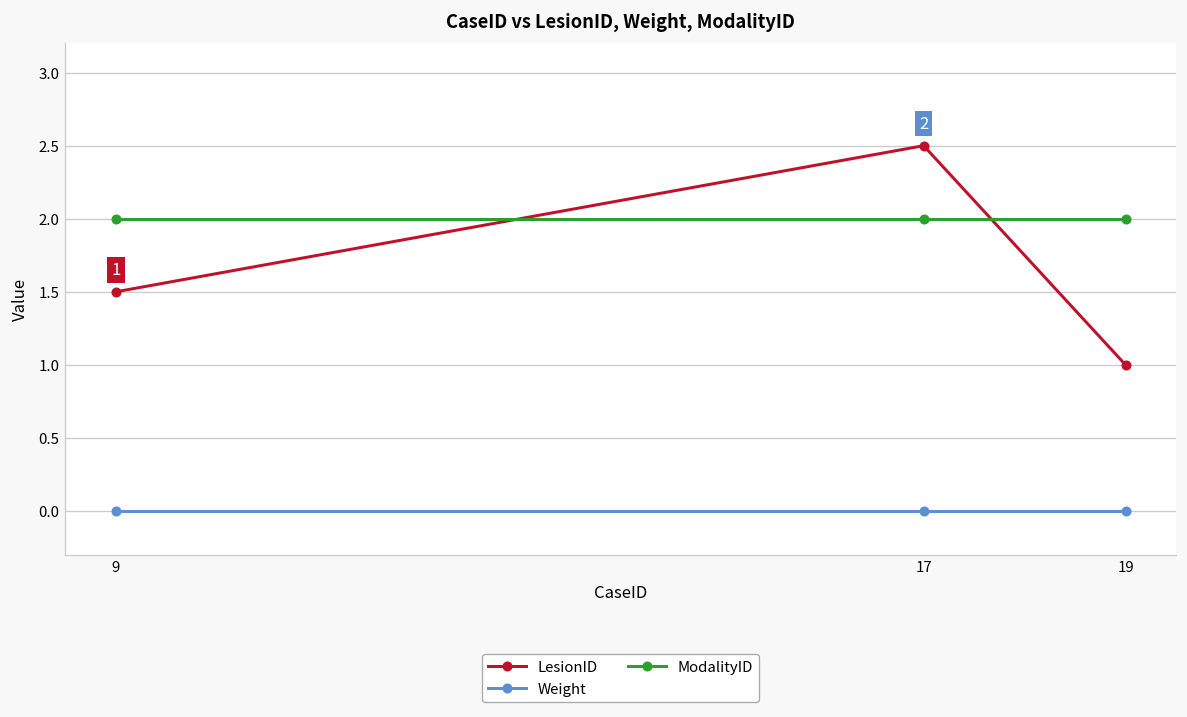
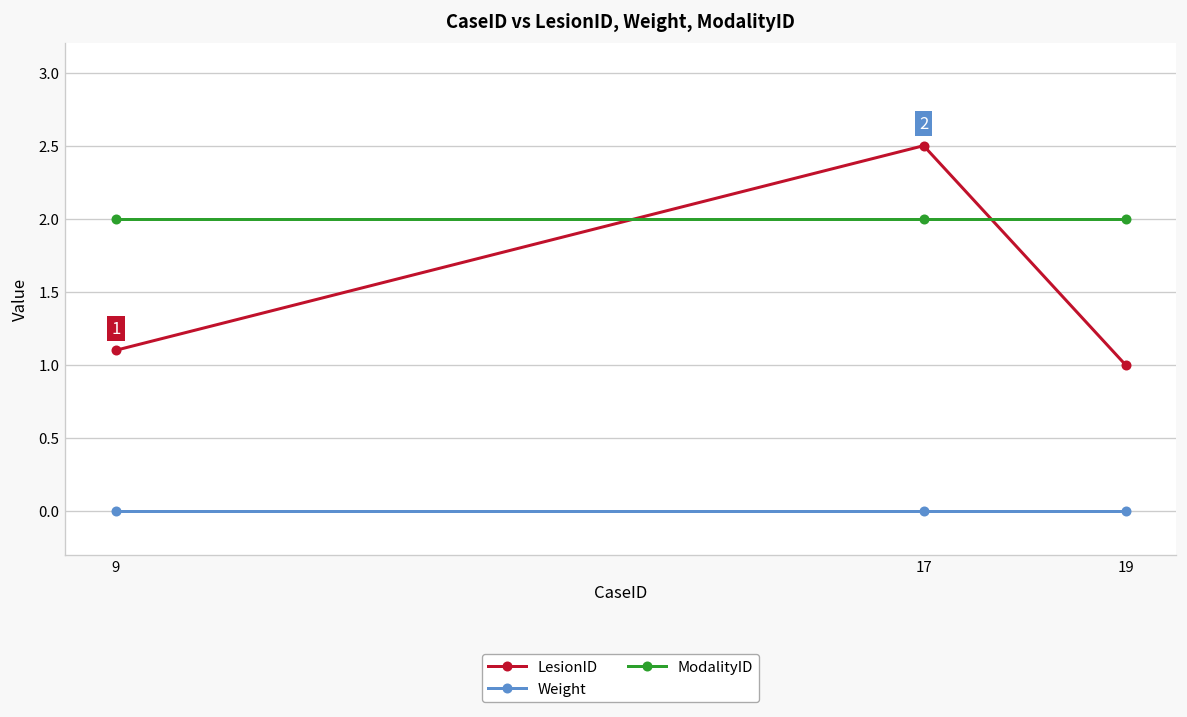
  {
    "LesionID": {
-     "9": 1.5,
+     "9": 1.1,
      "19": 1.0
    },
    "Weight": {
      "9": 0.0,
      "17": 0.0,
      "19": 0.0
    },
    "ModalityID": {
      "9": 2.0,
      "17": 2.0,
      "19": 2.0
    }
  }
